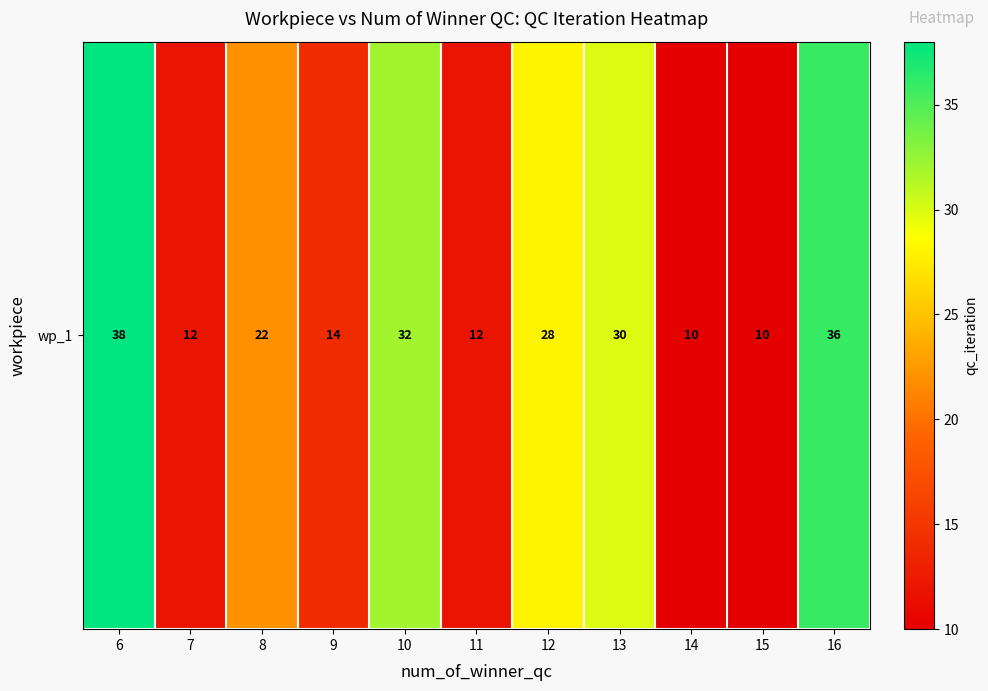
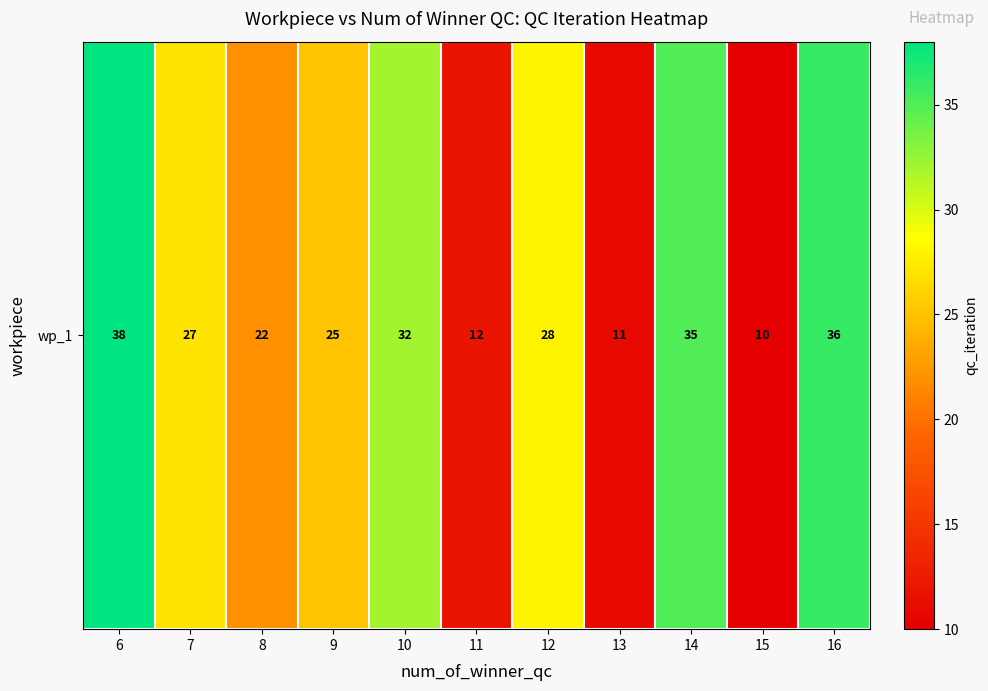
  {
    "wp_1": {
      "6": 38,
-     "7": 12,
+     "7": 27,
      "8": 22,
-     "9": 14,
+     "9": 25,
      "10": 32,
      "11": 12,
      "12": 28,
-     "13": 30,
-     "14": 10,
+     "13": 11,
+     "14": 35,
      "15": 10,
      "16": 36
    }
  }
